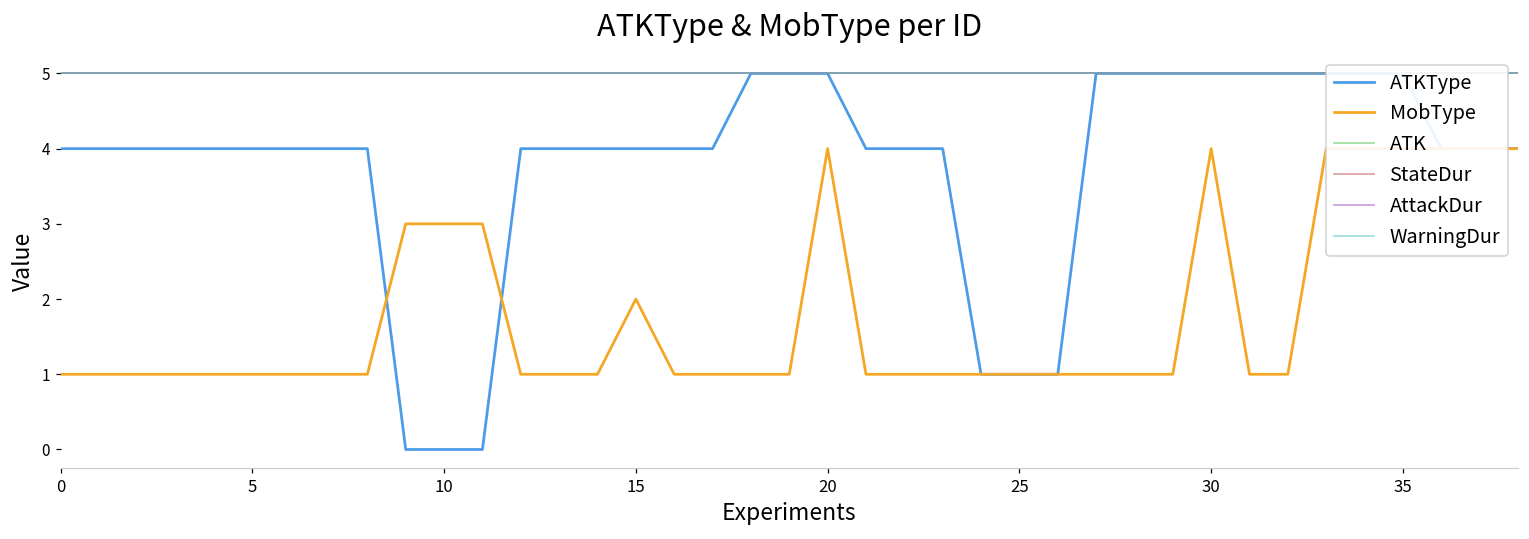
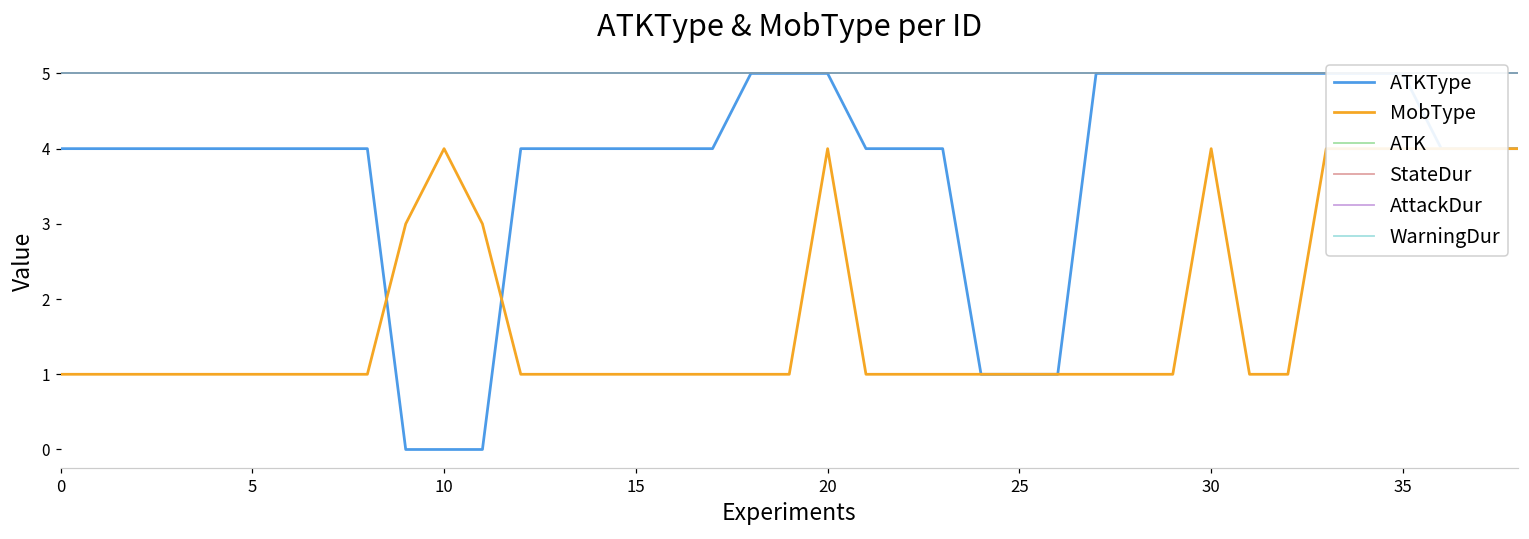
  {
    "MobType": {
      "0": 1,
      "5": 1,
-     "10": 3,
-     "15": 2,
+     "10": 4,
+     "15": 1,
      "20": 4,
      "30": 4
    }
  }
